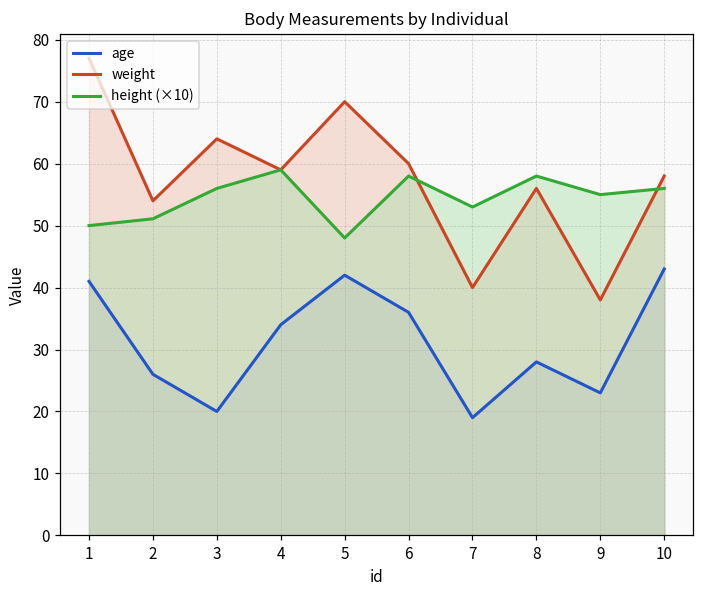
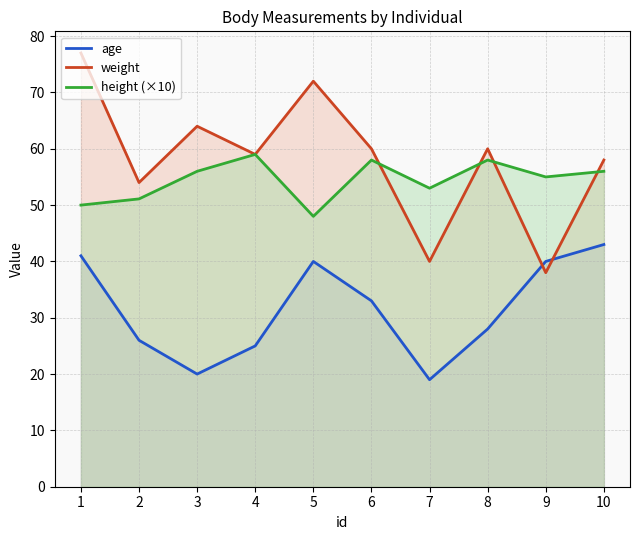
  {
    "age": {
      "1": 41,
      "2": 26,
      "3": 20,
-     "4": 34,
-     "5": 42,
-     "6": 36,
+     "4": 25,
+     "5": 40,
+     "6": 33,
      "7": 19,
      "8": 28,
-     "9": 23,
+     "9": 40,
      "10": 43
    },
    "weight": {
      "2": 54,
      "3": 64,
-     "5": 70,
+     "5": 72,
      "6": 60,
      "7": 40,
-     "8": 56,
+     "8": 60,
      "9": 38,
      "10": 58
    },
    "height (×10)": {
      "1": 50,
      "2": 51,
      "3": 56,
      "5": 48,
      "6": 58,
      "7": 53,
      "8": 58,
      "9": 55,
      "10": 56
    }
  }
